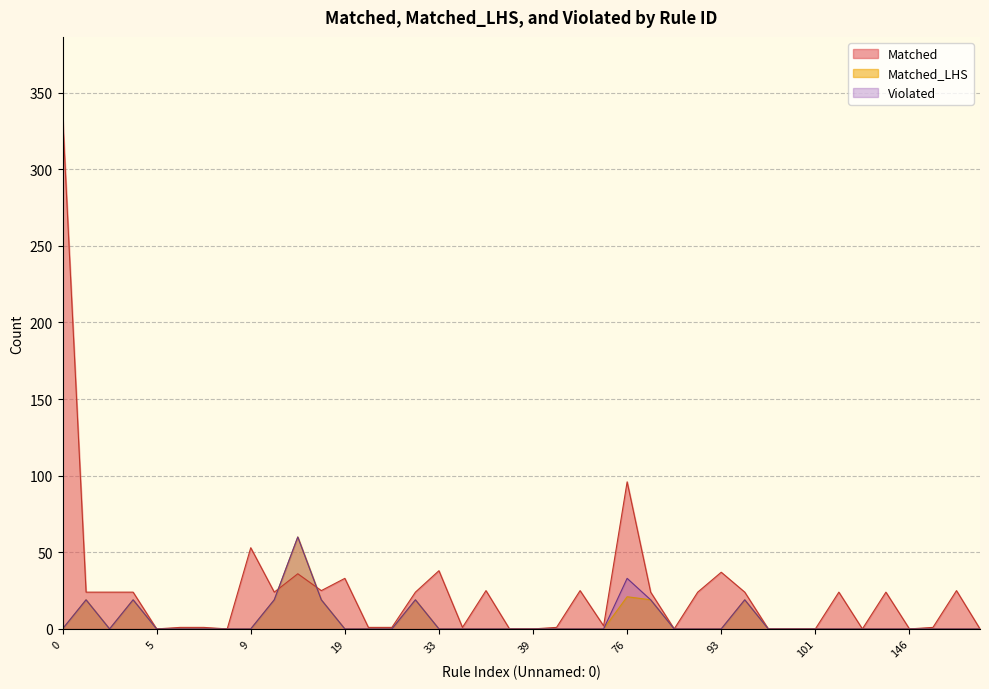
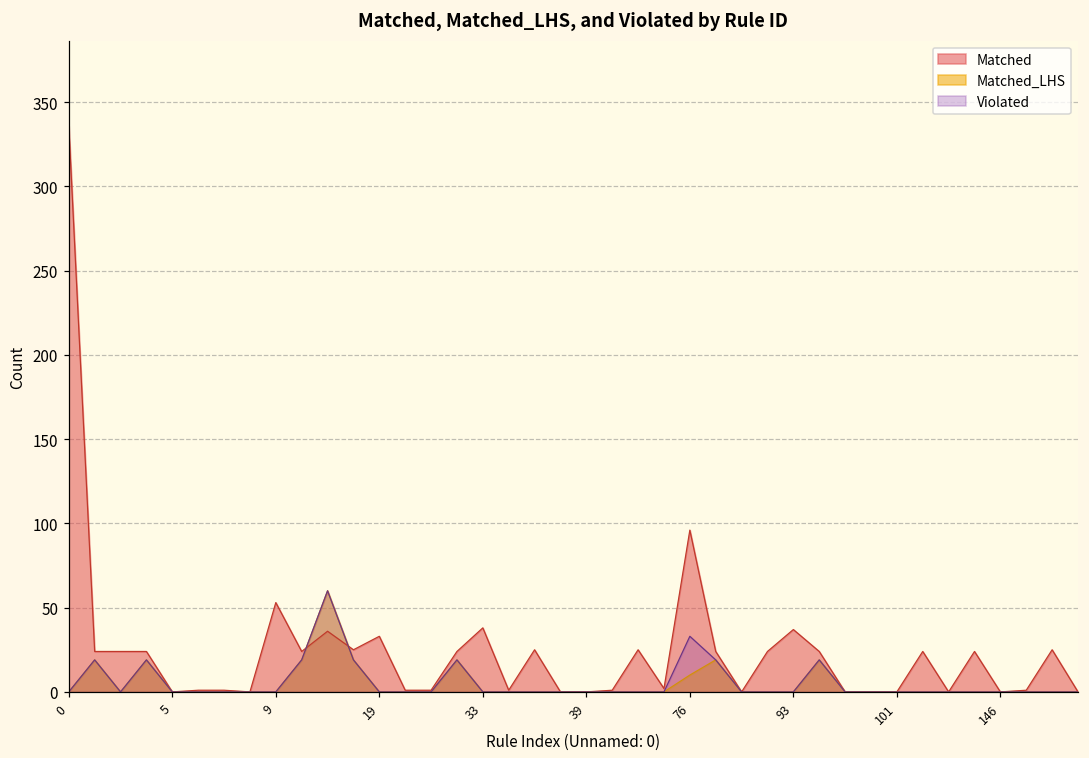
  {
    "Matched": {
      "0": 336,
      "9": 53,
      "19": 33,
      "33": 38,
      "76": 96,
      "93": 37
    },
    "Matched_LHS": {
-     "76": 21
+     "76": 10
    },
    "Violated": {
      "76": 33
    }
  }
